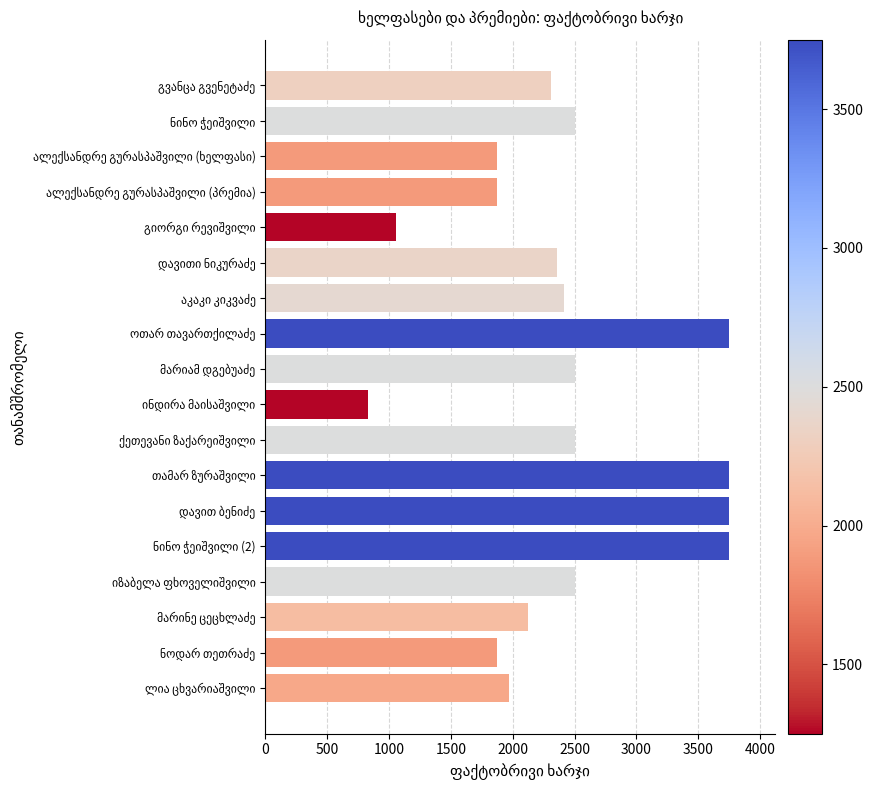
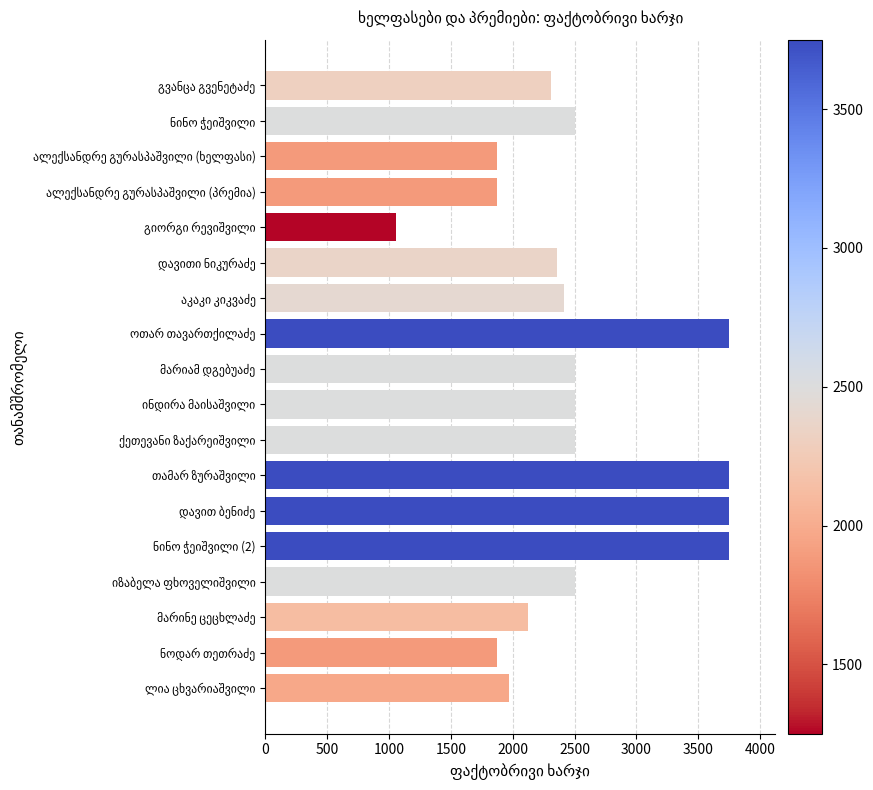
  {
    "გვანცა გვენეტაძე": 2310,
    "ნინო ჭეიშვილი": 2500,
    "ალექსანდრე გურასპაშვილი (ხელფასი)": 1880,
    "ალექსანდრე გურასპაშვილი (პრემია)": 1880,
    "გიორგი რევიშვილი": 1060,
    "დავითი ნიკურაძე": 2360,
    "აკაკი კიკვაძე": 2420,
    "ოთარ თავართქილაძე": 3750,
    "მარიამ დგებუაძე": 2500,
-   "ინდირა მაისაშვილი": 830,
+   "ინდირა მაისაშვილი": 2500,
    "ქეთევანი ზაქარეიშვილი": 2500,
    "თამარ ზურაშვილი": 3750,
    "დავით ბენიძე": 3750,
    "ნინო ჭეიშვილი (2)": 3750,
    "იზაბელა ფხოველიშვილი": 2500,
    "მარინე ცეცხლაძე": 2130,
    "ნოდარ თეთრაძე": 1880,
    "ლია ცხვარიაშვილი": 1970
  }
